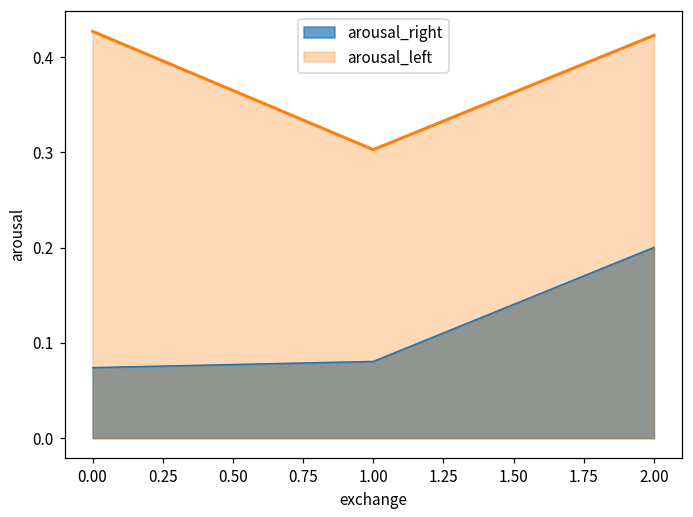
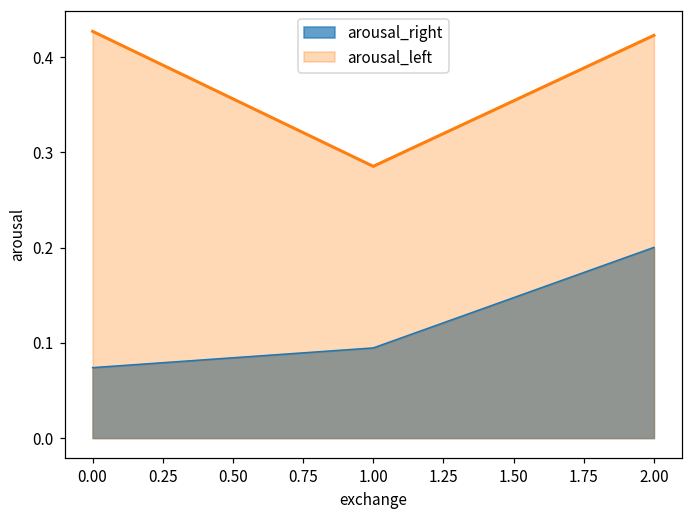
  {
    "arousal_right": {
      "0.00": 0.07,
-     "1.00": 0.08,
+     "1.00": 0.09,
      "2.00": 0.20
    },
    "arousal_left": {
      "0.00": 0.43,
-     "1.00": 0.30,
+     "1.00": 0.29,
      "2.00": 0.42
    }
  }
